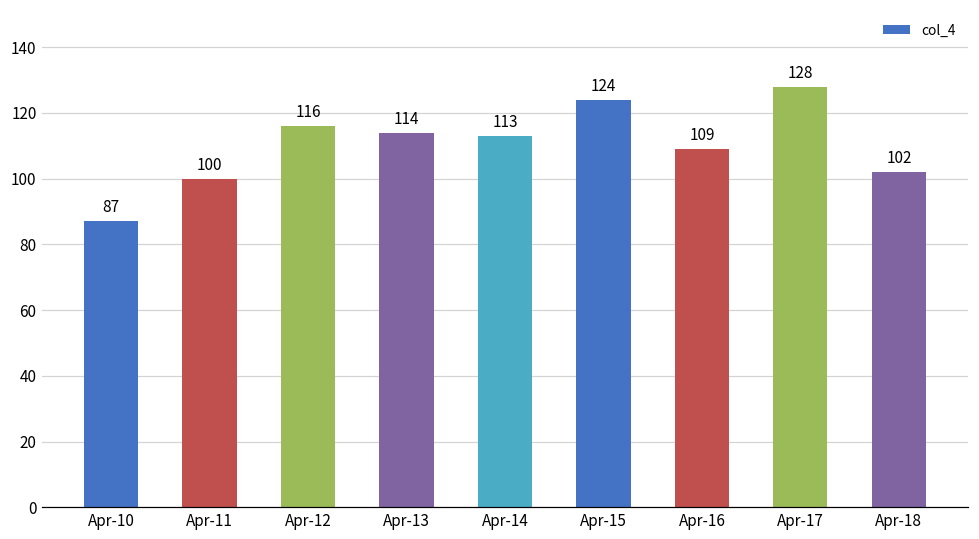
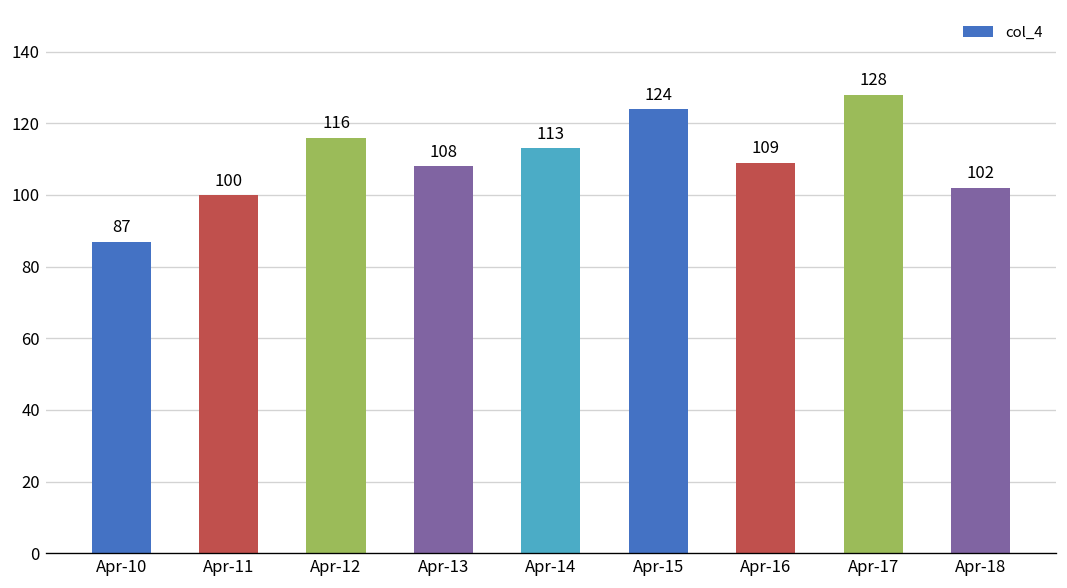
  {
    "Apr-10": 87,
    "Apr-11": 100,
    "Apr-12": 116,
-   "Apr-13": 114,
+   "Apr-13": 108,
    "Apr-14": 113,
    "Apr-15": 124,
    "Apr-16": 109,
    "Apr-17": 128,
    "Apr-18": 102
  }
